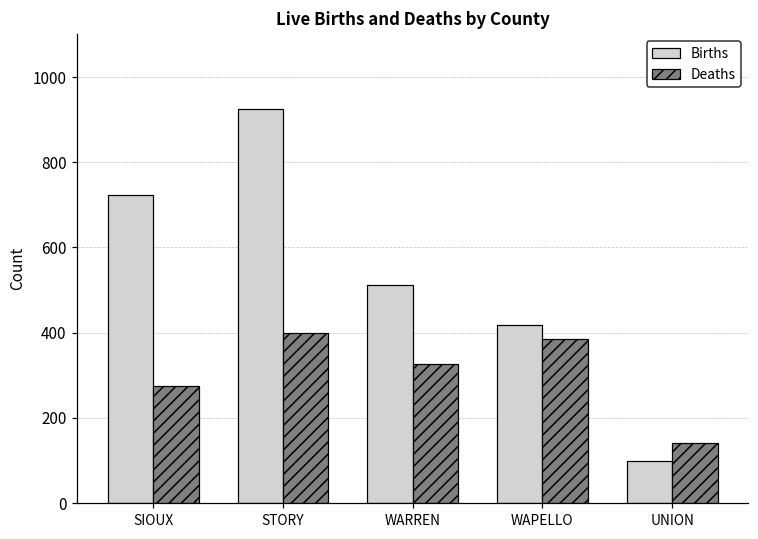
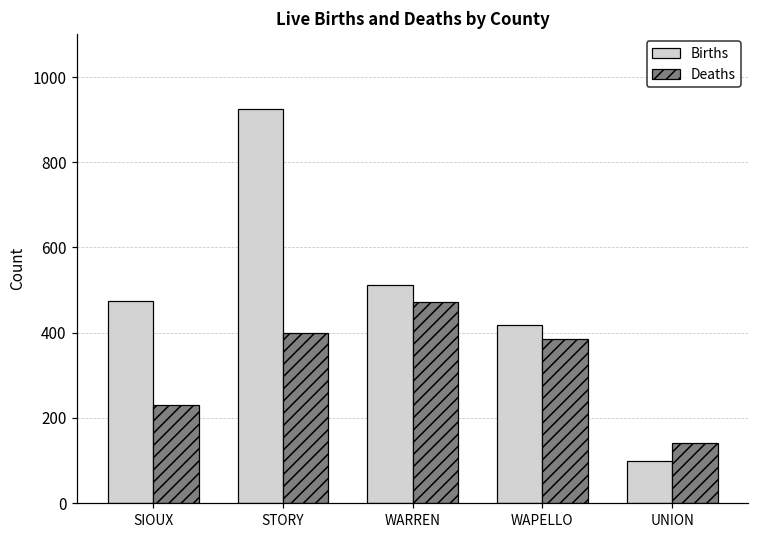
  {
    "Births": {
-     "SIOUX": 720,
+     "SIOUX": 480,
      "STORY": 920,
      "WARREN": 510,
      "WAPELLO": 420,
      "UNION": 100
    },
    "Deaths": {
-     "SIOUX": 280,
+     "SIOUX": 230,
      "STORY": 400,
-     "WARREN": 330,
+     "WARREN": 470,
      "WAPELLO": 390,
      "UNION": 140
    }
  }
